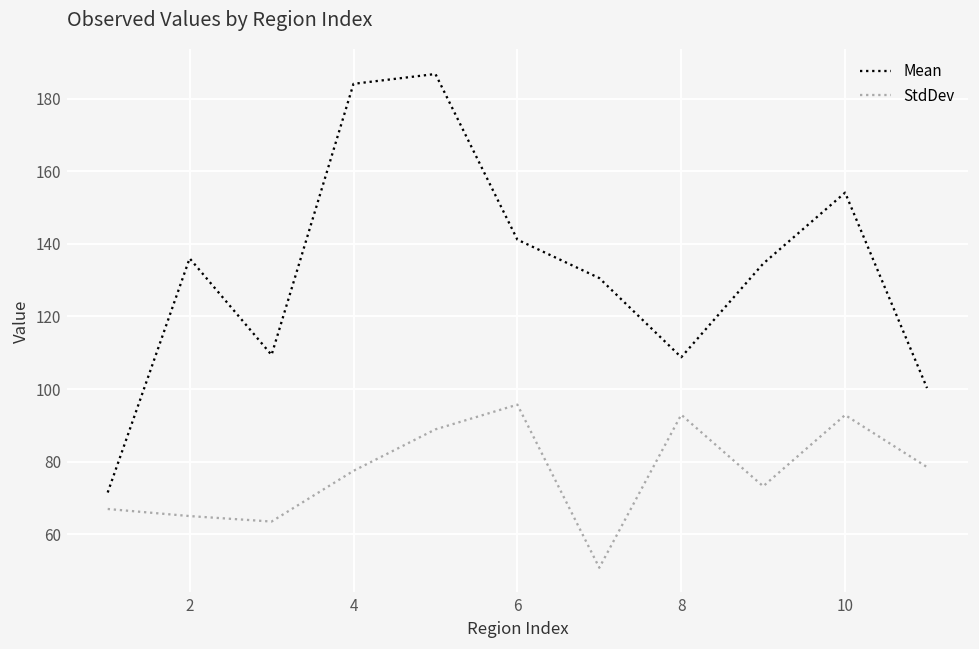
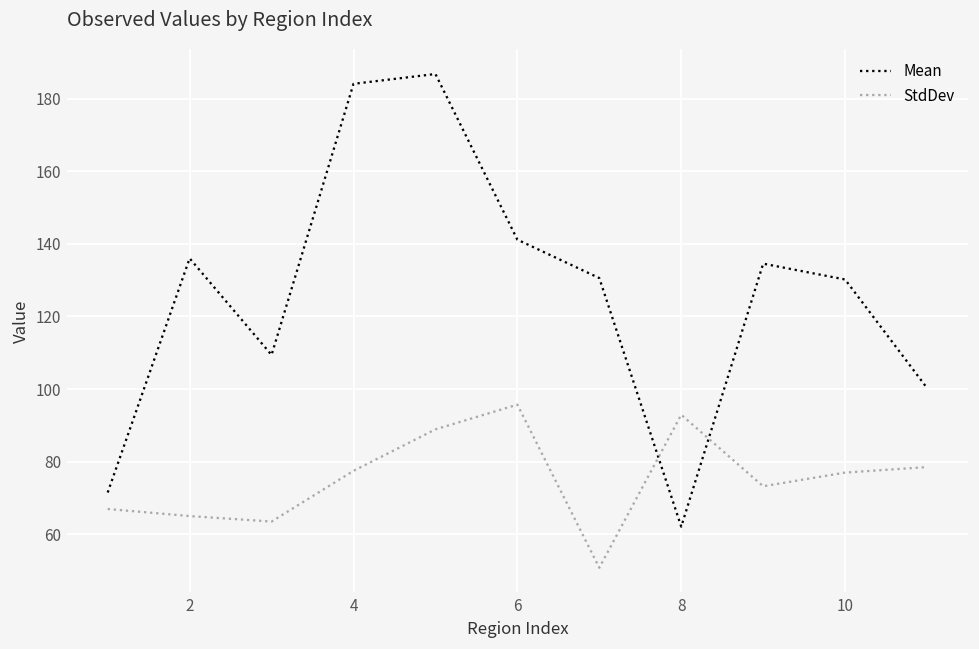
  {
    "Mean": {
      "2": 136,
      "4": 184,
      "6": 141,
-     "8": 109,
-     "10": 154
+     "8": 62,
+     "10": 130
    },
    "StdDev": {
      "2": 65,
      "4": 77,
      "6": 96,
      "8": 93,
-     "10": 93
+     "10": 77
    }
  }
